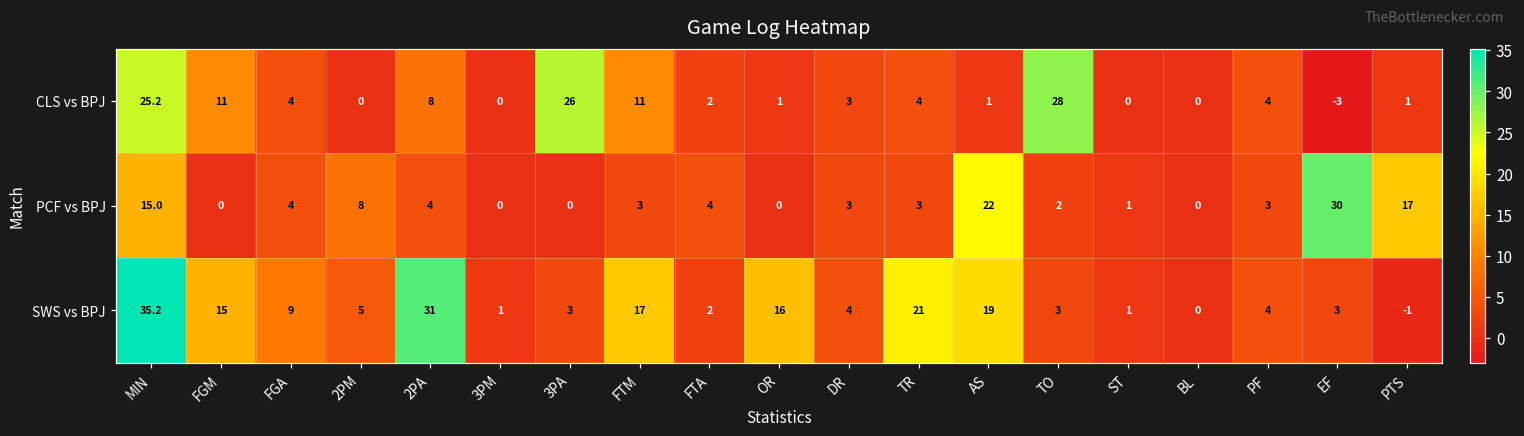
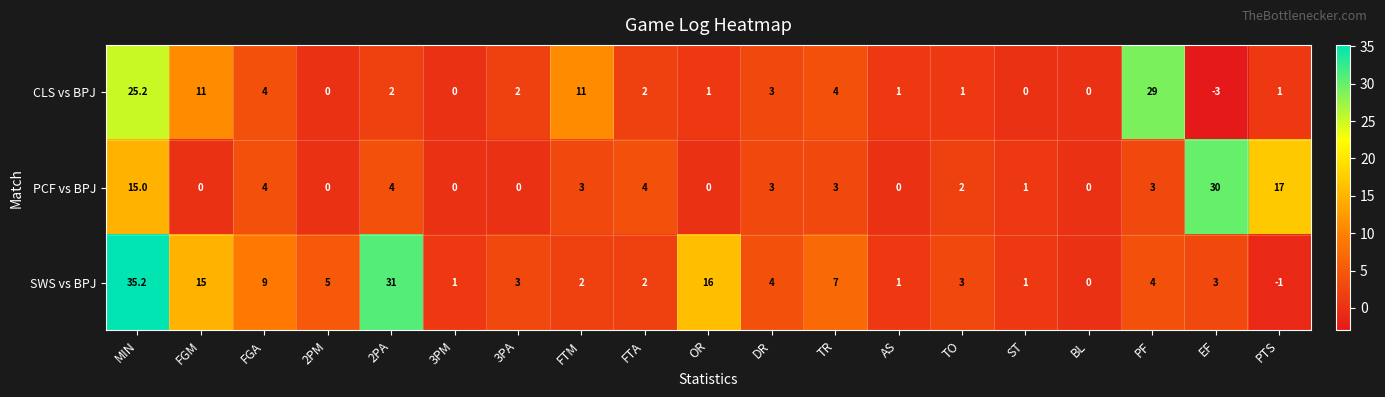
  {
    "CLS vs BPJ": {
      "MIN": 25.2,
      "FGM": 11,
      "FGA": 4,
      "2PM": 0,
-     "2PA": 8,
+     "2PA": 2,
      "3PM": 0,
-     "3PA": 26,
+     "3PA": 2,
      "FTM": 11,
      "FTA": 2,
      "OR": 1,
      "DR": 3,
      "TR": 4,
      "AS": 1,
-     "TO": 28,
+     "TO": 1,
      "ST": 0,
      "BL": 0,
-     "PF": 4,
+     "PF": 29,
      "EF": -3,
      "PTS": 1
    },
    "PCF vs BPJ": {
      "MIN": 15.0,
      "FGM": 0,
      "FGA": 4,
-     "2PM": 8,
+     "2PM": 0,
      "2PA": 4,
      "3PM": 0,
      "3PA": 0,
      "FTM": 3,
      "FTA": 4,
      "OR": 0,
      "DR": 3,
      "TR": 3,
-     "AS": 22,
+     "AS": 0,
      "TO": 2,
      "ST": 1,
      "BL": 0,
      "PF": 3,
      "EF": 30,
      "PTS": 17
    },
    "SWS vs BPJ": {
      "MIN": 35.2,
      "FGM": 15,
      "FGA": 9,
      "2PM": 5,
      "2PA": 31,
      "3PM": 1,
      "3PA": 3,
-     "FTM": 17,
+     "FTM": 2,
      "FTA": 2,
      "OR": 16,
      "DR": 4,
-     "TR": 21,
-     "AS": 19,
+     "TR": 7,
+     "AS": 1,
      "TO": 3,
      "ST": 1,
      "BL": 0,
      "PF": 4,
      "EF": 3,
      "PTS": -1
    }
  }
